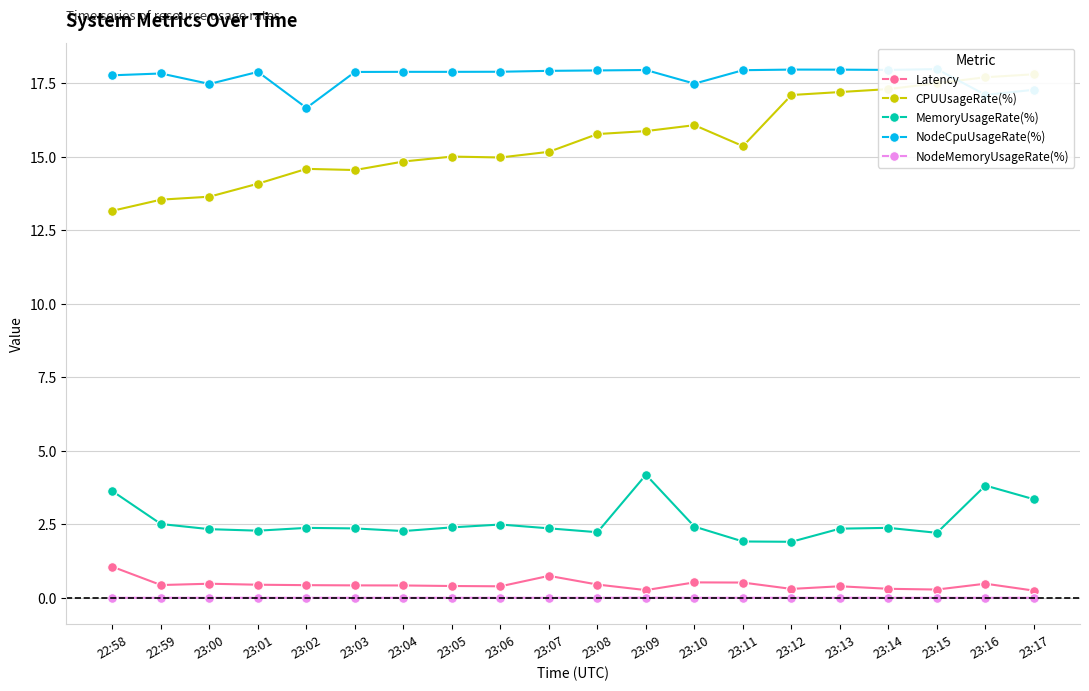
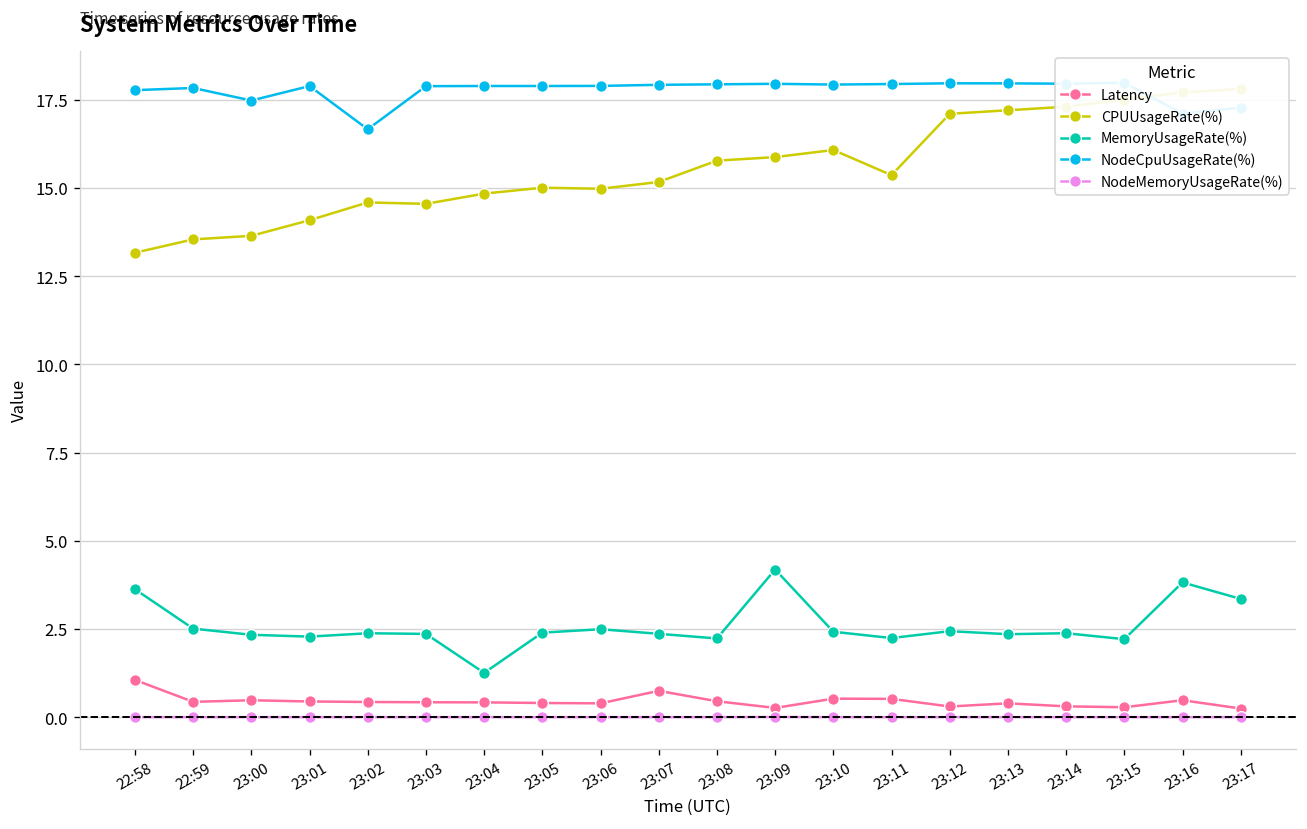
  {
    "Latency": {
      "22:58": 1.1,
      "22:59": 0.4,
      "23:00": 0.5,
      "23:01": 0.4,
      "23:02": 0.4,
      "23:03": 0.4,
      "23:04": 0.4,
      "23:05": 0.4,
      "23:06": 0.4,
      "23:07": 0.8,
      "23:08": 0.5,
      "23:09": 0.3,
      "23:10": 0.5,
      "23:11": 0.5,
      "23:12": 0.3,
      "23:13": 0.4,
      "23:14": 0.3,
      "23:15": 0.3,
      "23:16": 0.5,
      "23:17": 0.2
    },
    "CPUUsageRate(%)": {
      "22:58": 13.2,
      "22:59": 13.5,
      "23:00": 13.6,
      "23:01": 14.1,
      "23:02": 14.6,
      "23:03": 14.6,
      "23:04": 14.8,
      "23:05": 15.0,
      "23:06": 15.0,
      "23:07": 15.2,
      "23:08": 15.8,
      "23:09": 15.9,
      "23:10": 16.1,
      "23:11": 15.4,
      "23:12": 17.1,
      "23:13": 17.2
    },
    "MemoryUsageRate(%)": {
      "22:58": 3.6,
      "22:59": 2.5,
      "23:00": 2.3,
      "23:01": 2.3,
      "23:02": 2.4,
      "23:03": 2.4,
-     "23:04": 2.3,
+     "23:04": 1.3,
      "23:05": 2.4,
      "23:06": 2.5,
      "23:07": 2.4,
      "23:08": 2.2,
      "23:09": 4.2,
      "23:10": 2.4,
-     "23:11": 1.9,
-     "23:12": 1.9,
+     "23:11": 2.2,
+     "23:12": 2.4,
      "23:13": 2.4,
      "23:14": 2.4,
      "23:15": 2.2,
      "23:16": 3.8,
      "23:17": 3.4
    },
    "NodeCpuUsageRate(%)": {
      "22:58": 17.8,
      "22:59": 17.8,
      "23:00": 17.5,
      "23:01": 17.9,
      "23:02": 16.7,
      "23:03": 17.9,
      "23:04": 17.9,
      "23:05": 17.9,
      "23:06": 17.9,
      "23:07": 17.9,
      "23:08": 17.9,
      "23:09": 18.0,
-     "23:10": 17.5,
+     "23:10": 17.9,
      "23:11": 17.9,
      "23:12": 18.0,
      "23:13": 18.0
    },
    "NodeMemoryUsageRate(%)": {
      "22:58": 0.0,
      "22:59": 0.0,
      "23:00": 0.0,
      "23:01": 0.0,
      "23:02": 0.0,
      "23:03": 0.0,
      "23:04": 0.0,
      "23:05": 0.0,
      "23:06": 0.0,
      "23:07": 0.0,
      "23:08": 0.0,
      "23:09": 0.0,
      "23:10": 0.0,
      "23:11": 0.0,
      "23:12": 0.0,
      "23:13": 0.0,
      "23:14": 0.0,
      "23:15": 0.0,
      "23:16": 0.0,
      "23:17": 0.0
    }
  }
